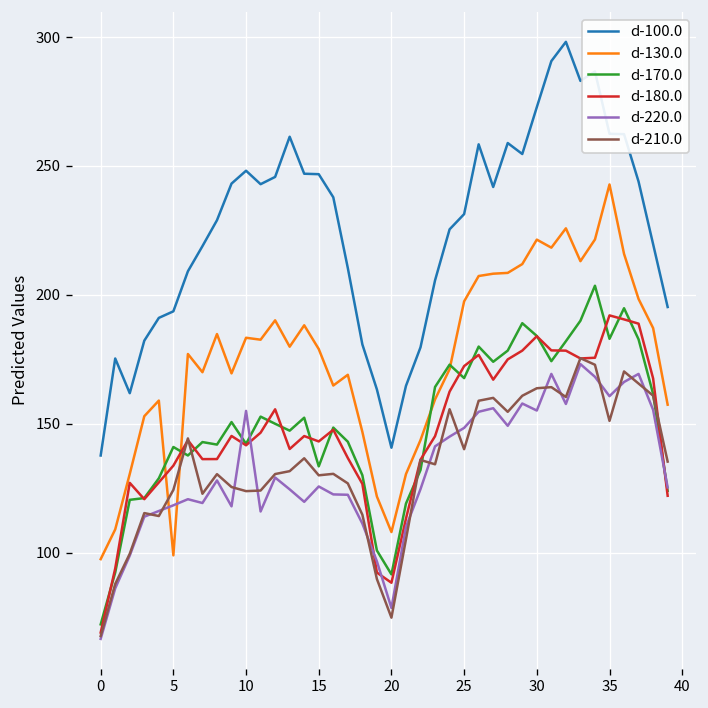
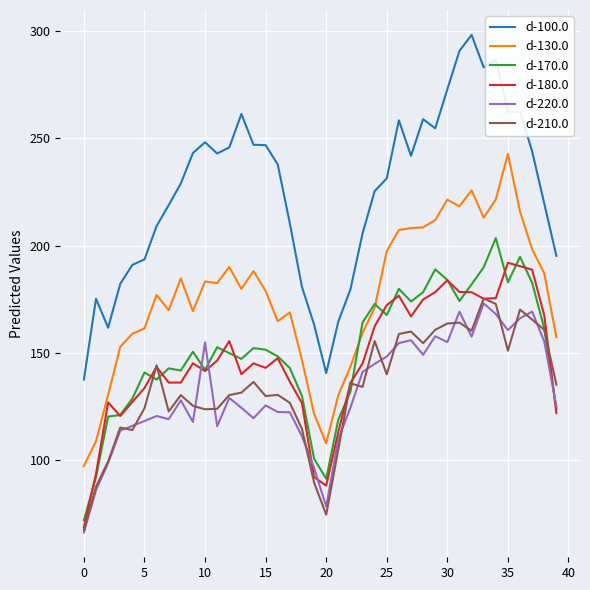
  {
    "d-100.0": {
      "0": 138,
      "5": 194,
      "10": 248,
      "15": 247,
      "20": 141,
      "25": 231,
      "30": 273
    },
    "d-130.0": {
      "0": 97,
-     "5": 99,
+     "5": 162,
      "10": 183,
      "15": 179,
      "20": 108,
      "25": 197,
      "30": 221,
      "35": 243
    },
    "d-170.0": {
      "0": 72,
      "5": 141,
-     "15": 133,
+     "15": 152,
      "20": 92,
      "25": 168,
      "35": 183
    },
    "d-180.0": {
      "0": 69,
      "5": 134,
      "15": 143,
      "20": 88,
      "25": 172,
      "35": 192
    },
    "d-220.0": {
      "5": 118,
      "10": 155,
      "15": 126,
      "20": 79,
      "25": 148,
      "30": 155,
      "35": 161
    },
    "d-210.0": {
      "5": 124,
      "10": 124,
      "15": 130,
      "20": 75,
      "25": 140,
      "30": 164,
      "35": 151
    }
  }
